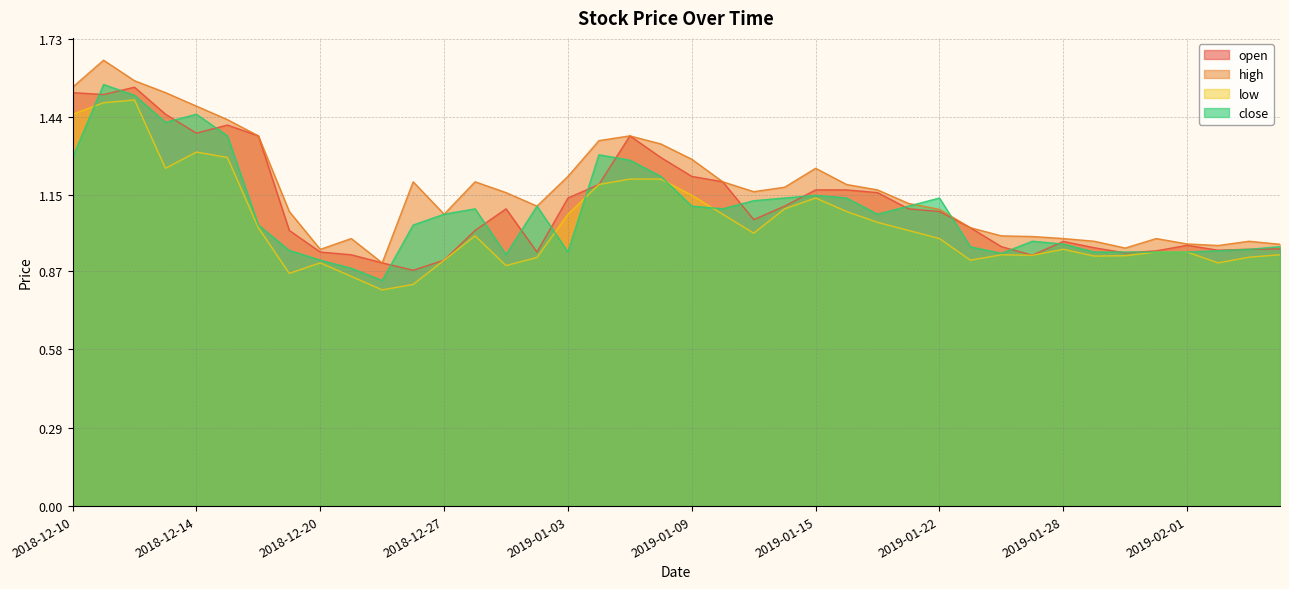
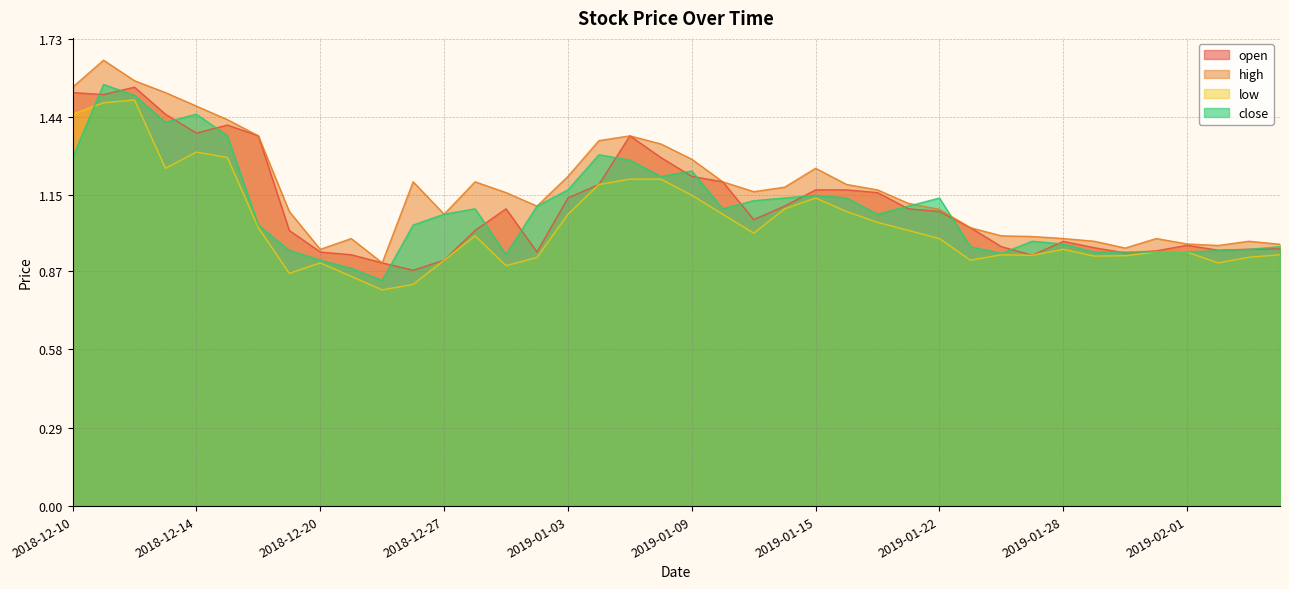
  {
    "close": {
      "2018-12-10": 1.29,
      "2018-12-14": 1.45,
      "2018-12-20": 0.91,
-     "2019-01-03": 0.94,
-     "2019-01-09": 1.11,
+     "2019-01-03": 1.17,
+     "2019-01-09": 1.24,
      "2019-01-15": 1.15,
      "2019-01-22": 1.14,
      "2019-01-28": 0.97
    }
  }
